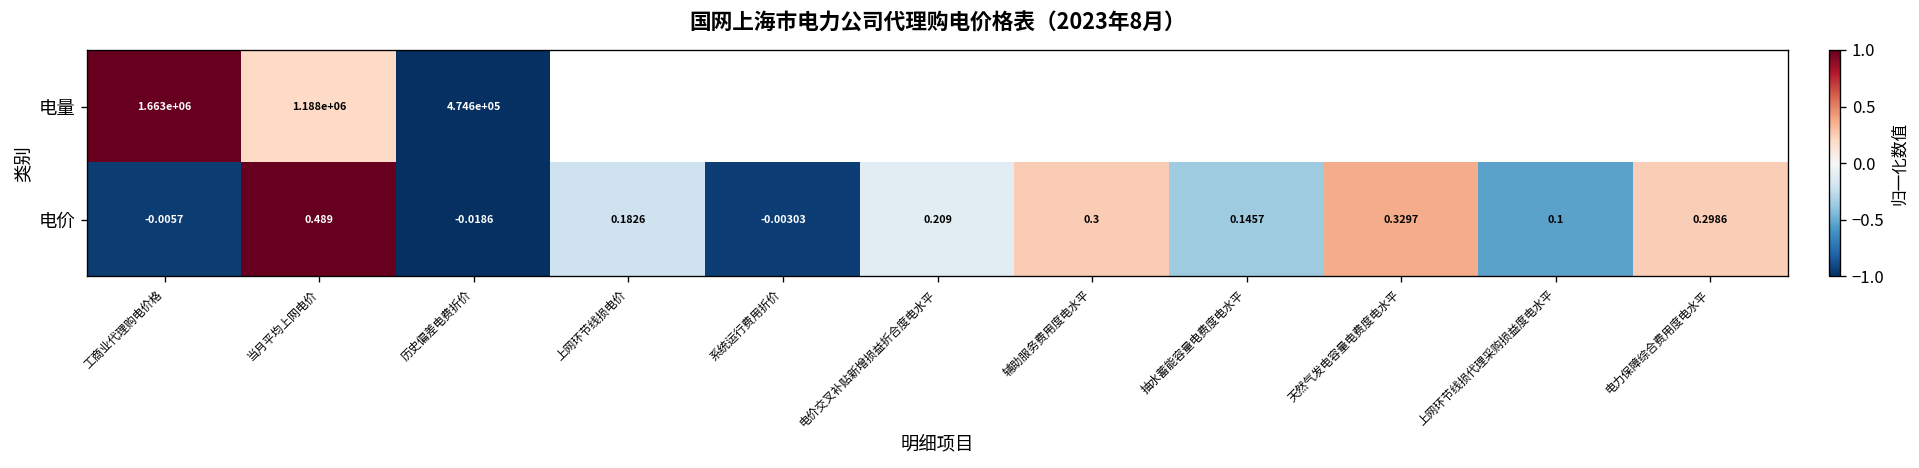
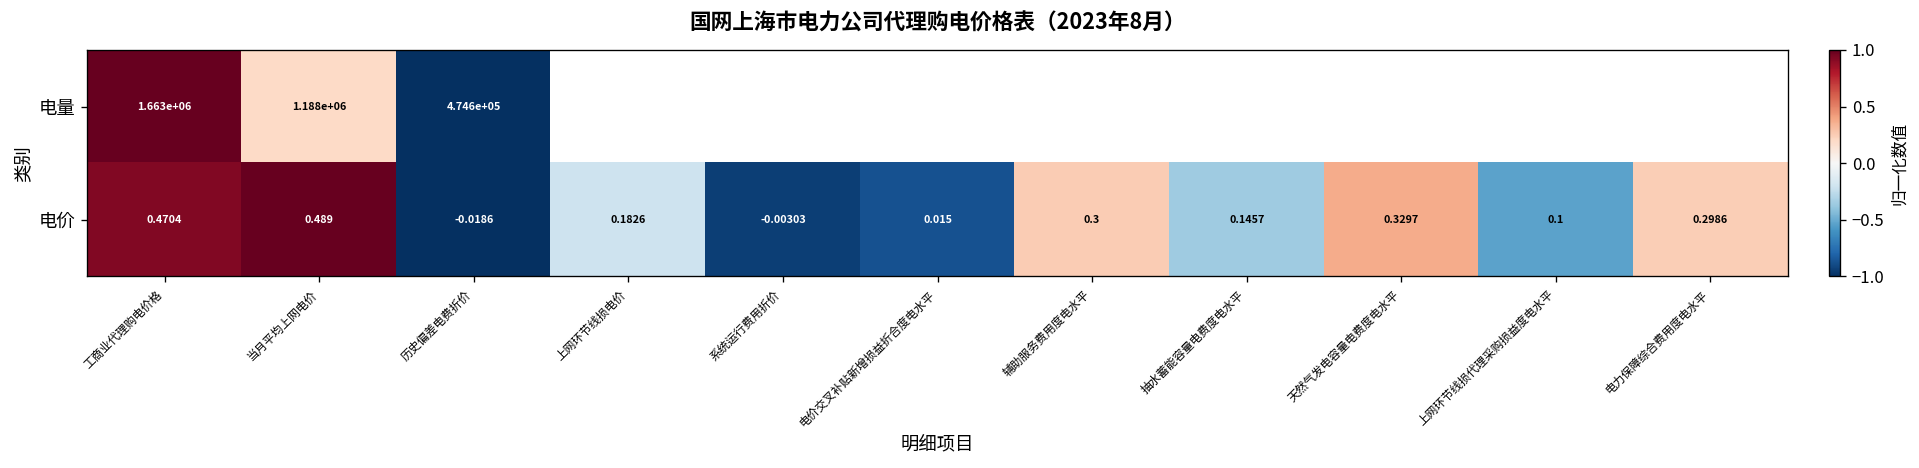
  {
    "电量": {
      "工商业代理购电价格": "1.663e+06",
      "当月平均上网电价": "1.188e+06",
      "历史偏差电费折价": "4.746e+05"
    },
    "电价": {
-     "工商业代理购电价格": "-0.0057",
+     "工商业代理购电价格": "0.4704",
      "当月平均上网电价": "0.489",
      "历史偏差电费折价": "-0.0186",
      "上网环节线损电价": "0.1826",
      "系统运行费用折价": "-0.00303",
-     "电价交叉补贴新增损益折合度电水平": "0.209",
+     "电价交叉补贴新增损益折合度电水平": "0.015",
      "辅助服务费用度电水平": "0.3",
      "抽水蓄能容量电费度电水平": "0.1457",
      "天然气发电容量电费度电水平": "0.3297",
      "上网环节线损代理采购损益度电水平": "0.1",
      "电力保障综合费用度电水平": "0.2986"
    }
  }
